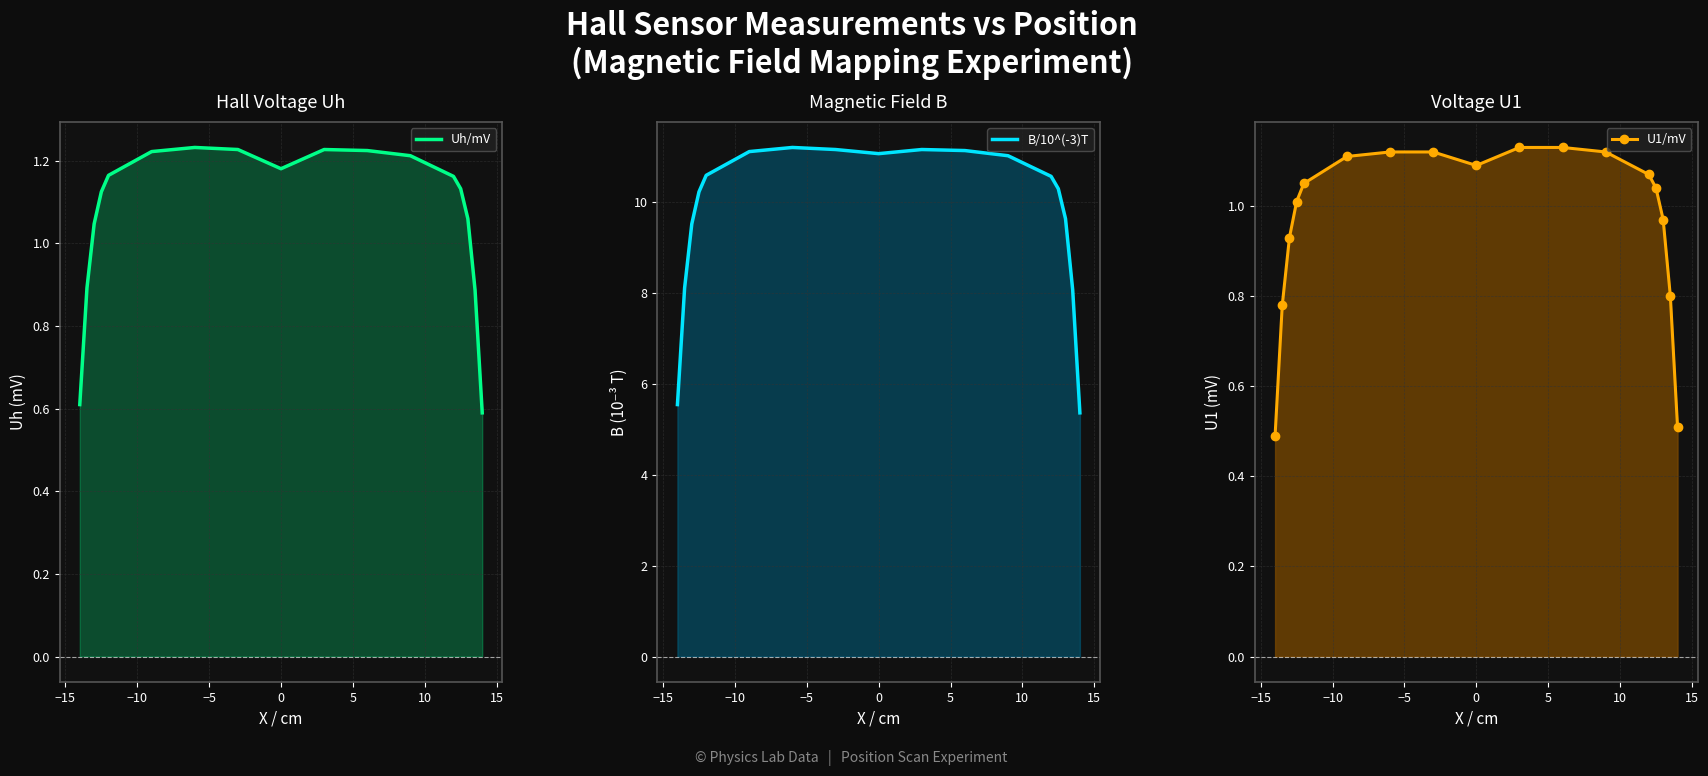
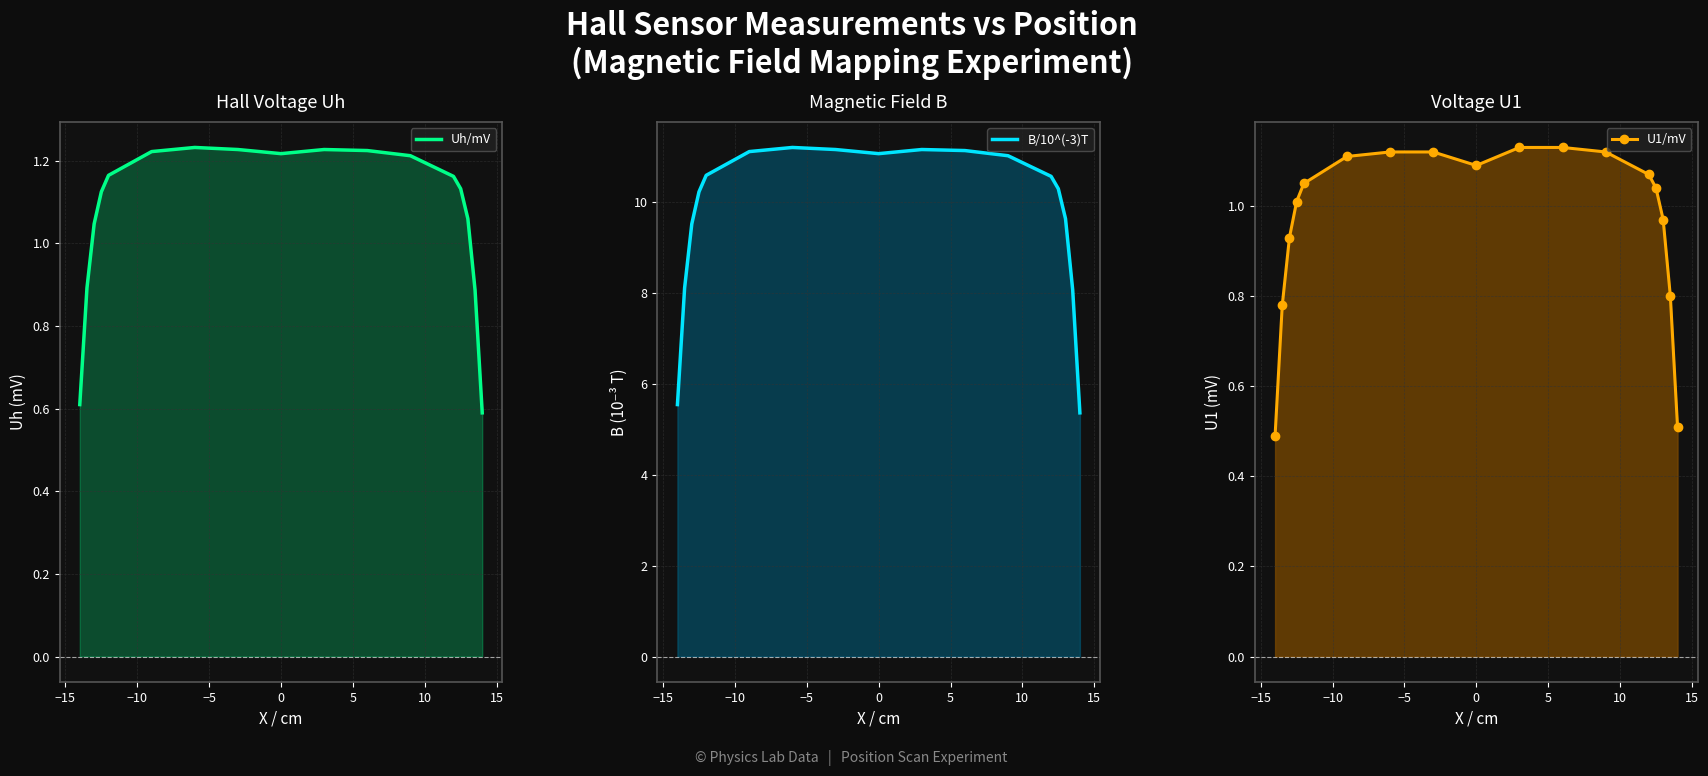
  {
    "Hall Voltage Uh": {
-     "0": 1.18
+     "0": 1.22
    },
    "Magnetic Field B": {
      "0": 11.1
    },
    "Voltage U1": {
      "0": 1.09
    }
  }
